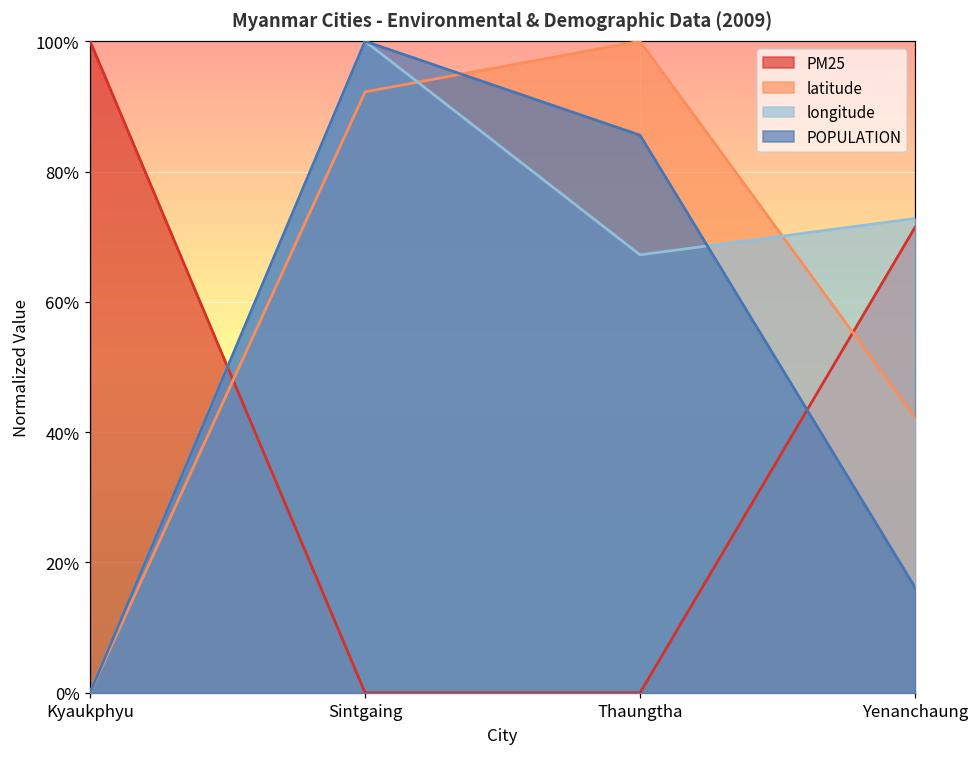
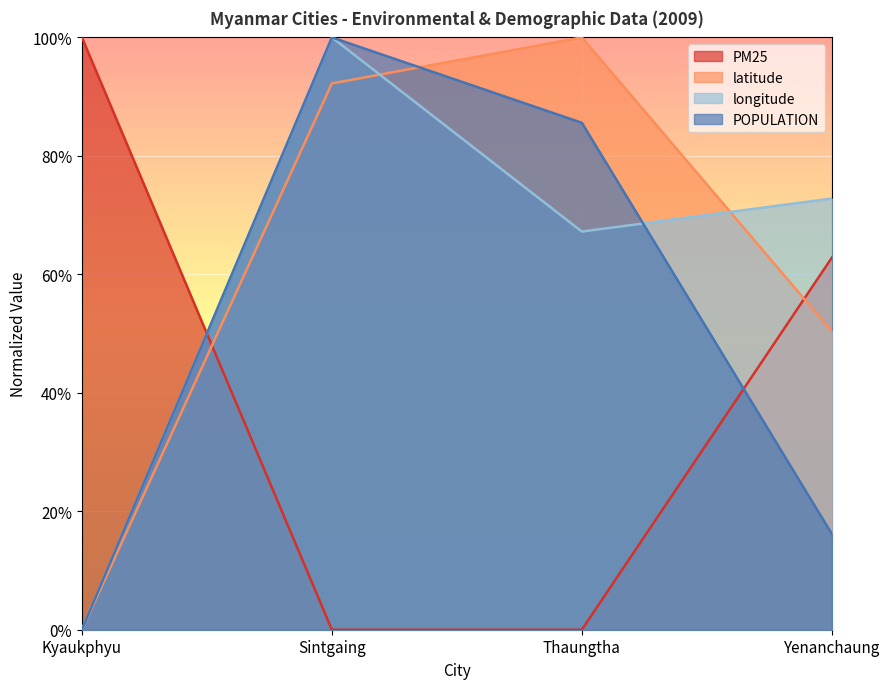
  {
    "PM25": {
      "Kyaukphyu": "100%",
      "Sintgaing": "0%",
      "Thaungtha": "0%",
-     "Yenanchaung": "71%"
+     "Yenanchaung": "63%"
    },
    "latitude": {
      "Sintgaing": "92%",
      "Thaungtha": "100%",
-     "Yenanchaung": "42%"
+     "Yenanchaung": "50%"
    },
    "longitude": {
      "Thaungtha": "67%",
      "Yenanchaung": "73%"
    },
    "POPULATION": {
      "Thaungtha": "86%",
      "Yenanchaung": "16%"
    }
  }
